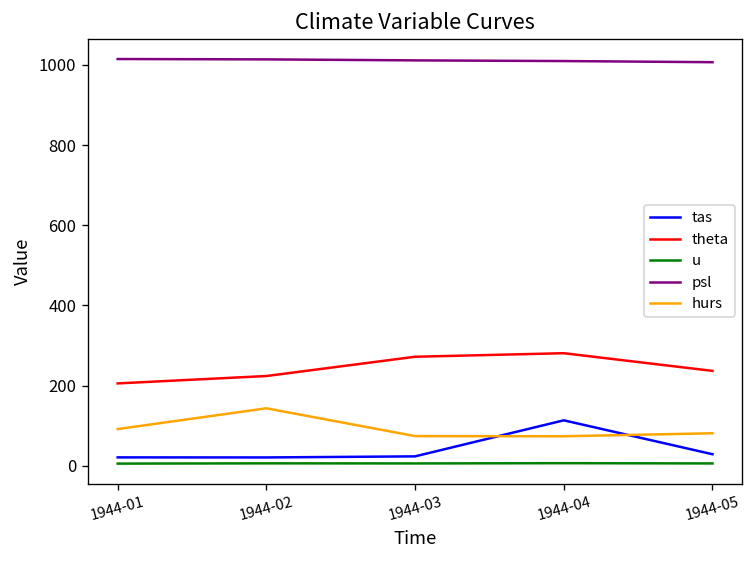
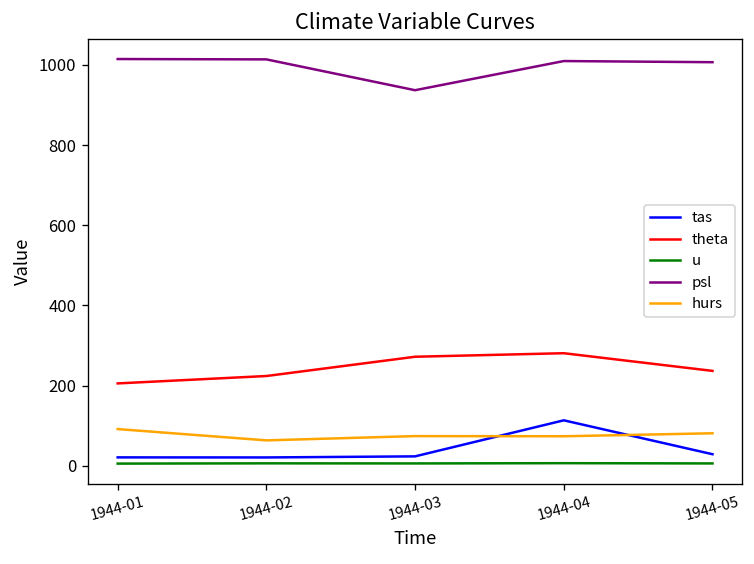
  {
    "tas": {
      "1944-01": 20,
      "1944-02": 20,
      "1944-03": 20,
      "1944-04": 110,
      "1944-05": 30
    },
    "theta": {
      "1944-01": 210,
      "1944-02": 220,
      "1944-03": 270,
      "1944-04": 280,
      "1944-05": 240
    },
    "u": {
      "1944-01": 10,
      "1944-02": 10,
      "1944-03": 10,
      "1944-04": 10,
      "1944-05": 10
    },
    "psl": {
      "1944-01": 1010,
      "1944-02": 1010,
-     "1944-03": 1010,
+     "1944-03": 940,
      "1944-04": 1010,
      "1944-05": 1010
    },
    "hurs": {
      "1944-01": 90,
-     "1944-02": 140,
+     "1944-02": 60,
      "1944-03": 70,
      "1944-04": 70,
      "1944-05": 80
    }
  }
